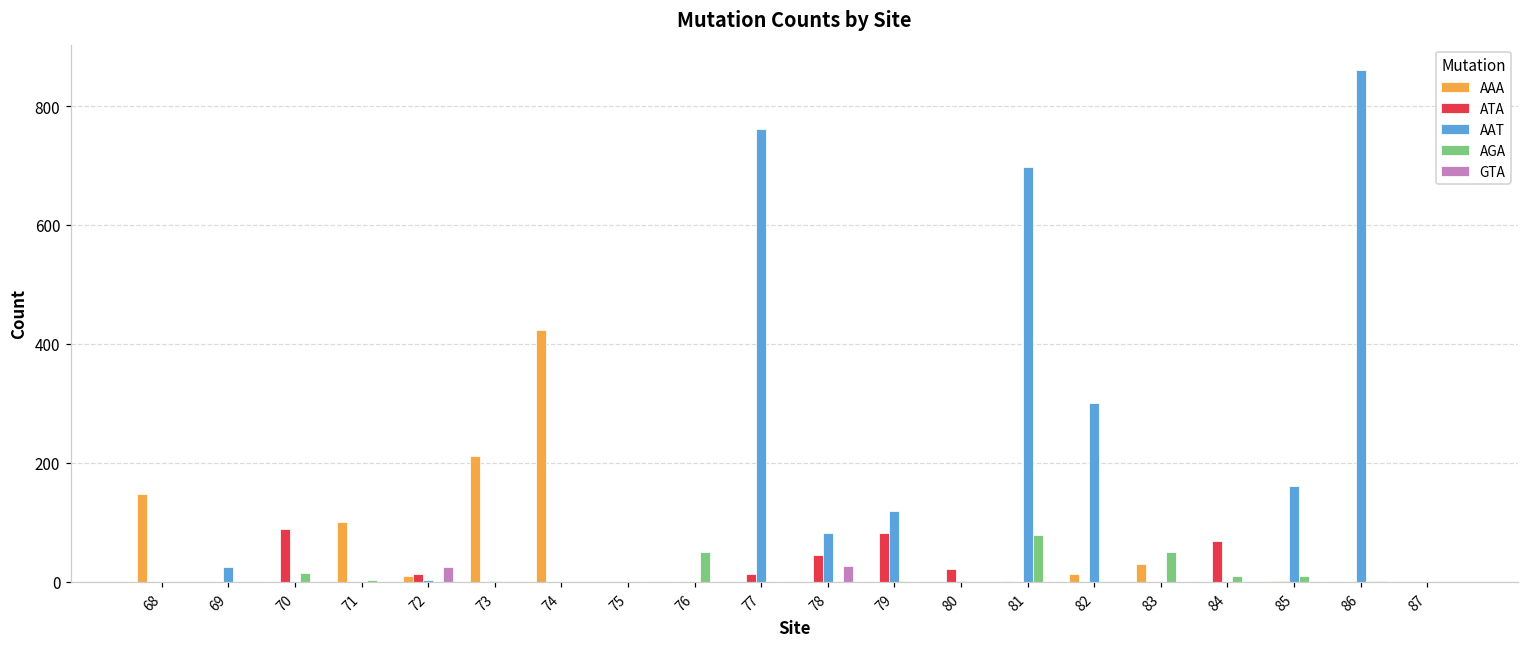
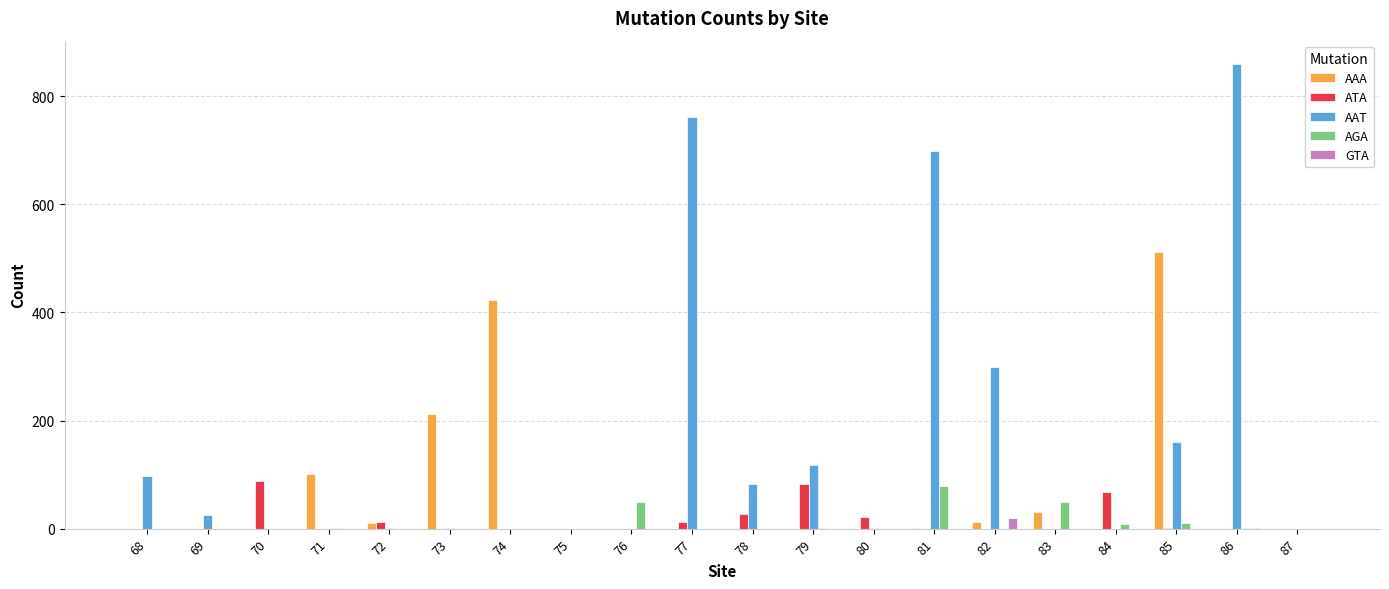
  {
    "AAA": {
-     "68": 150,
+     "68": 0,
      "69": 0,
      "70": 0,
      "71": 100,
      "72": 10,
      "73": 210,
      "74": 420,
      "75": 0,
      "76": 0,
      "77": 0,
      "78": 0,
      "79": 0,
      "80": 0,
      "82": 10,
      "83": 30,
      "84": 0,
-     "85": 0,
+     "85": 510,
      "86": 0,
      "87": 0
    },
    "ATA": {
      "68": 0,
      "69": 0,
      "70": 90,
      "71": 0,
      "72": 10,
      "73": 0,
      "74": 0,
      "75": 0,
      "76": 0,
      "77": 10,
-     "78": 40,
+     "78": 30,
      "79": 80,
      "80": 20,
      "81": 0,
      "82": 0,
      "83": 0,
      "84": 70,
      "86": 0,
      "87": 0
    },
    "AAT": {
-     "68": 0,
+     "68": 100,
      "69": 30,
      "70": 0,
      "71": 0,
      "74": 0,
      "75": 0,
      "76": 0,
      "77": 760,
      "78": 80,
      "79": 120,
      "81": 700,
      "82": 300,
      "83": 0,
      "84": 0,
      "85": 160,
      "86": 860,
      "87": 0
    },
    "AGA": {
      "68": 0,
      "69": 0,
-     "70": 20,
+     "70": 0,
      "72": 0,
      "73": 0,
      "74": 0,
      "75": 0,
      "76": 50,
      "77": 0,
      "78": 0,
      "80": 0,
      "81": 80,
      "82": 0,
      "83": 50,
      "84": 10,
      "85": 10,
      "87": 0
    },
    "GTA": {
      "68": 0,
      "69": 0,
      "70": 0,
      "71": 0,
-     "72": 30,
+     "72": 0,
      "73": 0,
      "74": 0,
      "75": 0,
      "76": 0,
      "77": 0,
-     "78": 30,
+     "78": 0,
      "79": 0,
      "80": 0,
      "81": 0,
-     "82": 0,
+     "82": 20,
      "83": 0,
      "84": 0,
      "85": 0,
      "87": 0
    }
  }
